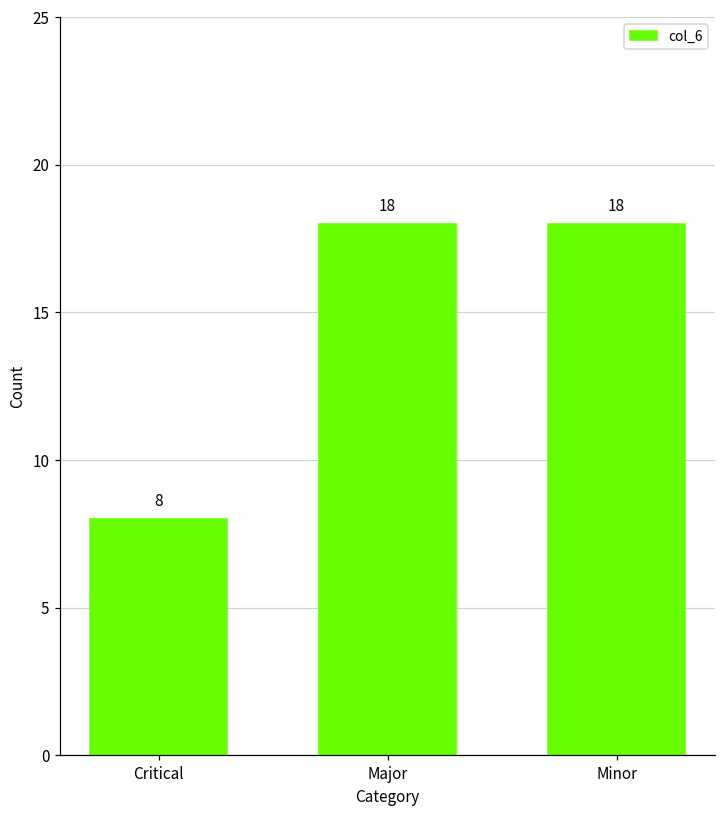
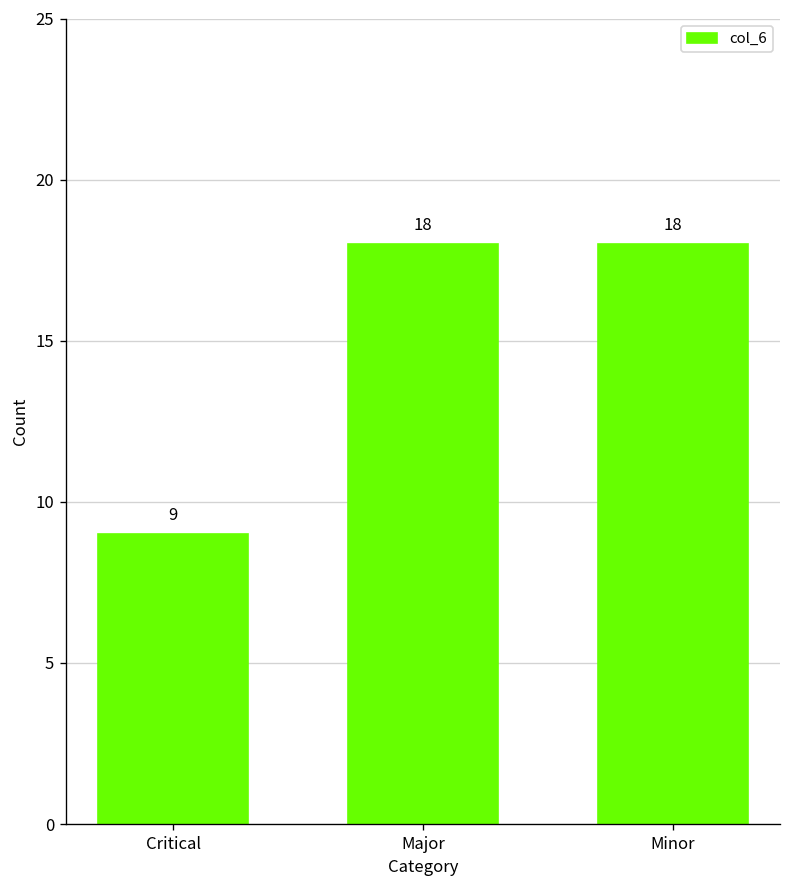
  {
-   "Critical": 8,
+   "Critical": 9,
    "Major": 18,
    "Minor": 18
  }
